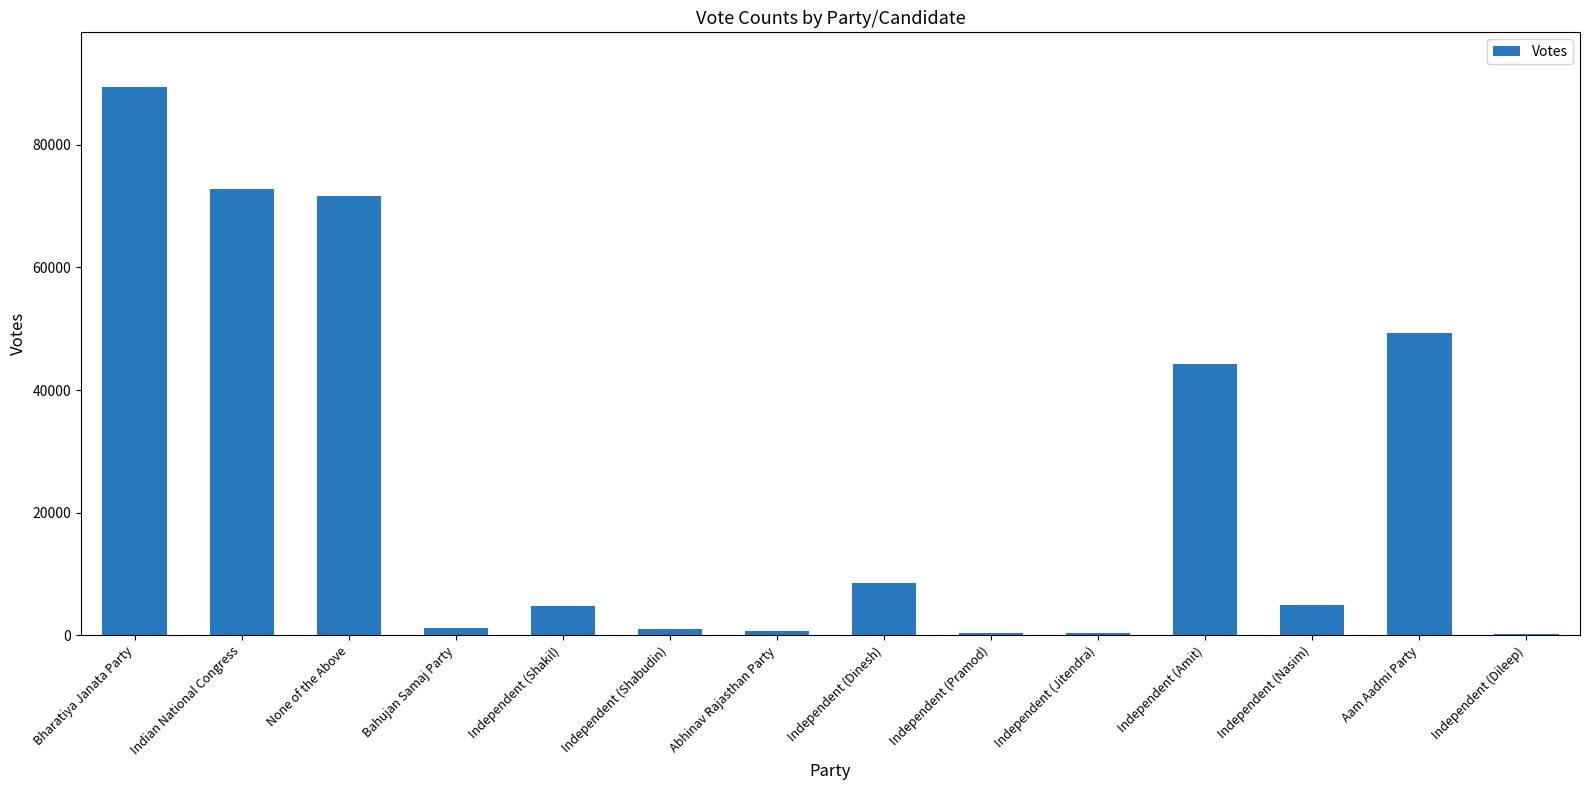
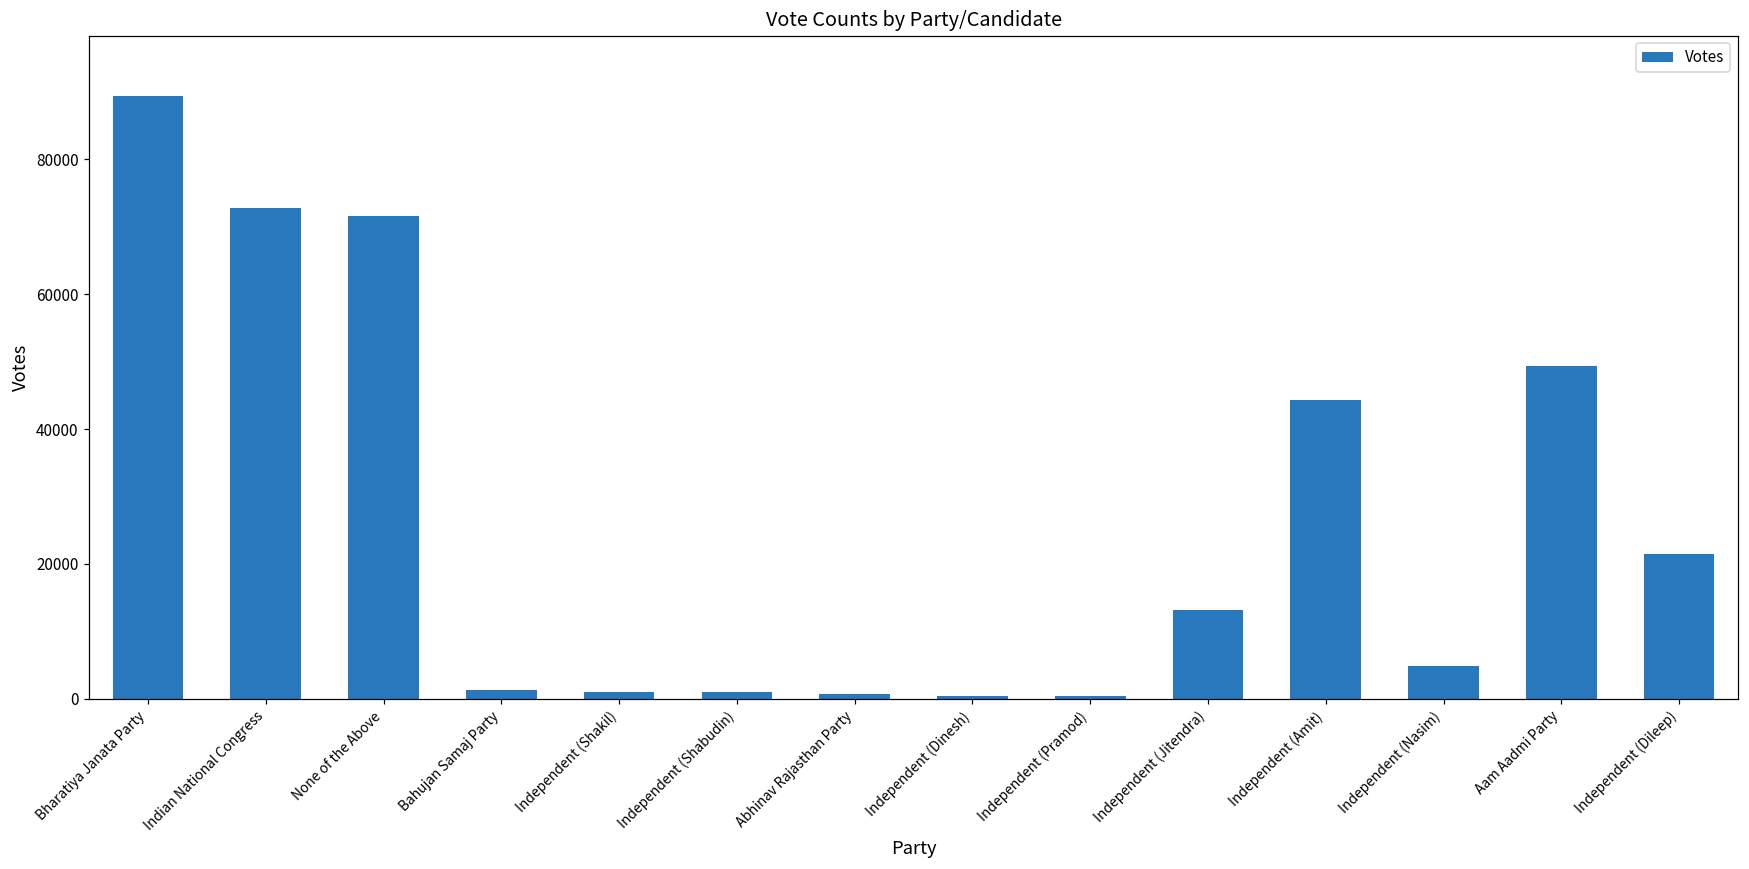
  {
    "Bharatiya Janata Party": 89000,
    "Indian National Congress": 73000,
    "None of the Above": 72000,
    "Bahujan Samaj Party": 1000,
-   "Independent (Shakil)": 5000,
+   "Independent (Shakil)": 1000,
    "Independent (Shabudin)": 1000,
    "Abhinav Rajasthan Party": 1000,
-   "Independent (Dinesh)": 8000,
-   "Independent (Jitendra)": 0,
+   "Independent (Dinesh)": 0,
+   "Independent (Jitendra)": 13000,
    "Independent (Amit)": 44000,
    "Independent (Nasim)": 5000,
    "Aam Aadmi Party": 49000,
-   "Independent (Dileep)": 0
+   "Independent (Dileep)": 21000
  }
